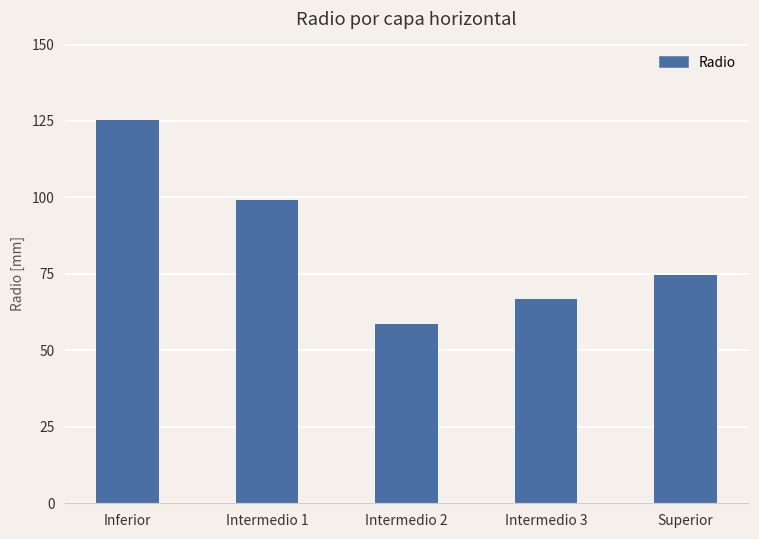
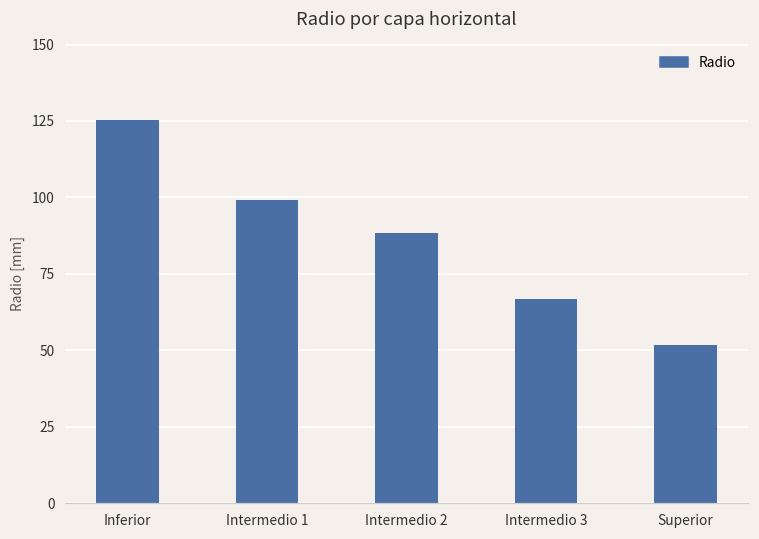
  {
    "Inferior": 125,
    "Intermedio 1": 99,
-   "Intermedio 2": 58,
+   "Intermedio 2": 88,
    "Intermedio 3": 67,
-   "Superior": 75
+   "Superior": 52
  }
